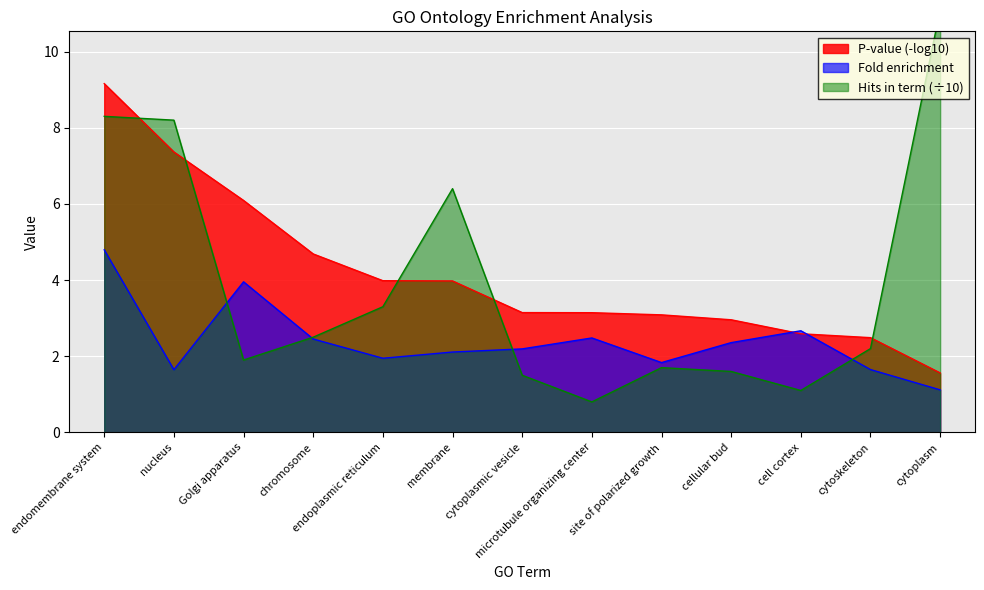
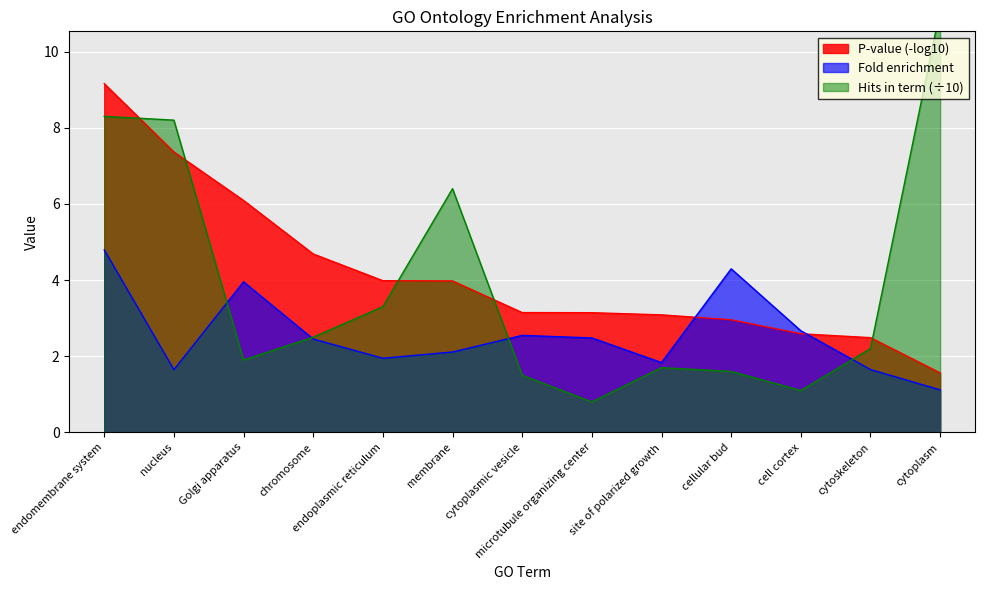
  {
    "P-value (-log10)": {
      "endomembrane system": 9.2,
      "nucleus": 7.4,
      "Golgi apparatus": 6.1,
      "chromosome": 4.7,
      "endoplasmic reticulum": 4.0,
      "membrane": 4.0,
      "cytoplasmic vesicle": 3.1,
      "microtubule organizing center": 3.1,
      "site of polarized growth": 3.1,
      "cellular bud": 3.0,
      "cell cortex": 2.6,
      "cytoskeleton": 2.5,
      "cytoplasm": 1.6
    },
    "Fold enrichment": {
      "endomembrane system": 4.8,
      "nucleus": 1.6,
      "Golgi apparatus": 4.0,
      "endoplasmic reticulum": 1.9,
      "membrane": 2.1,
-     "cytoplasmic vesicle": 2.2,
+     "cytoplasmic vesicle": 2.5,
      "microtubule organizing center": 2.5,
      "site of polarized growth": 1.8,
-     "cellular bud": 2.4,
+     "cellular bud": 4.3,
      "cell cortex": 2.7,
      "cytoskeleton": 1.6,
      "cytoplasm": 1.1
    },
    "Hits in term (÷10)": {
      "endomembrane system": 8.3,
      "nucleus": 8.2,
      "Golgi apparatus": 1.9,
      "endoplasmic reticulum": 3.3,
      "membrane": 6.4,
      "cytoplasmic vesicle": 1.5,
      "microtubule organizing center": 0.8,
      "site of polarized growth": 1.7,
      "cellular bud": 1.6,
      "cell cortex": 1.1,
      "cytoskeleton": 2.2
    }
  }
